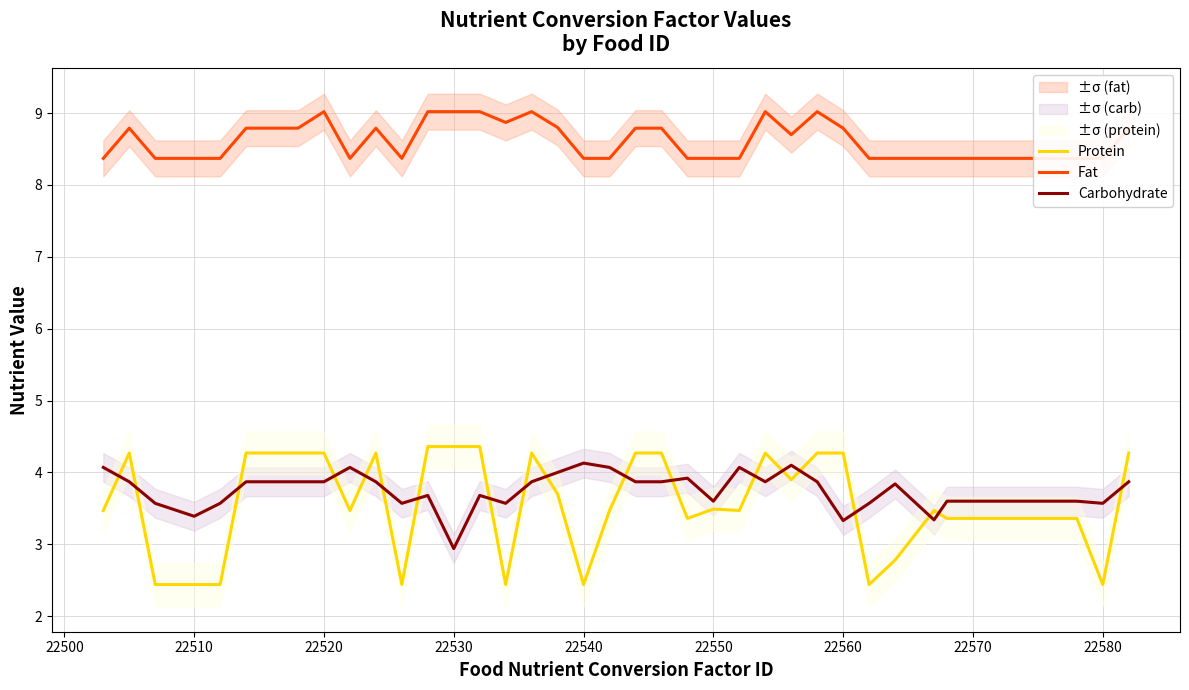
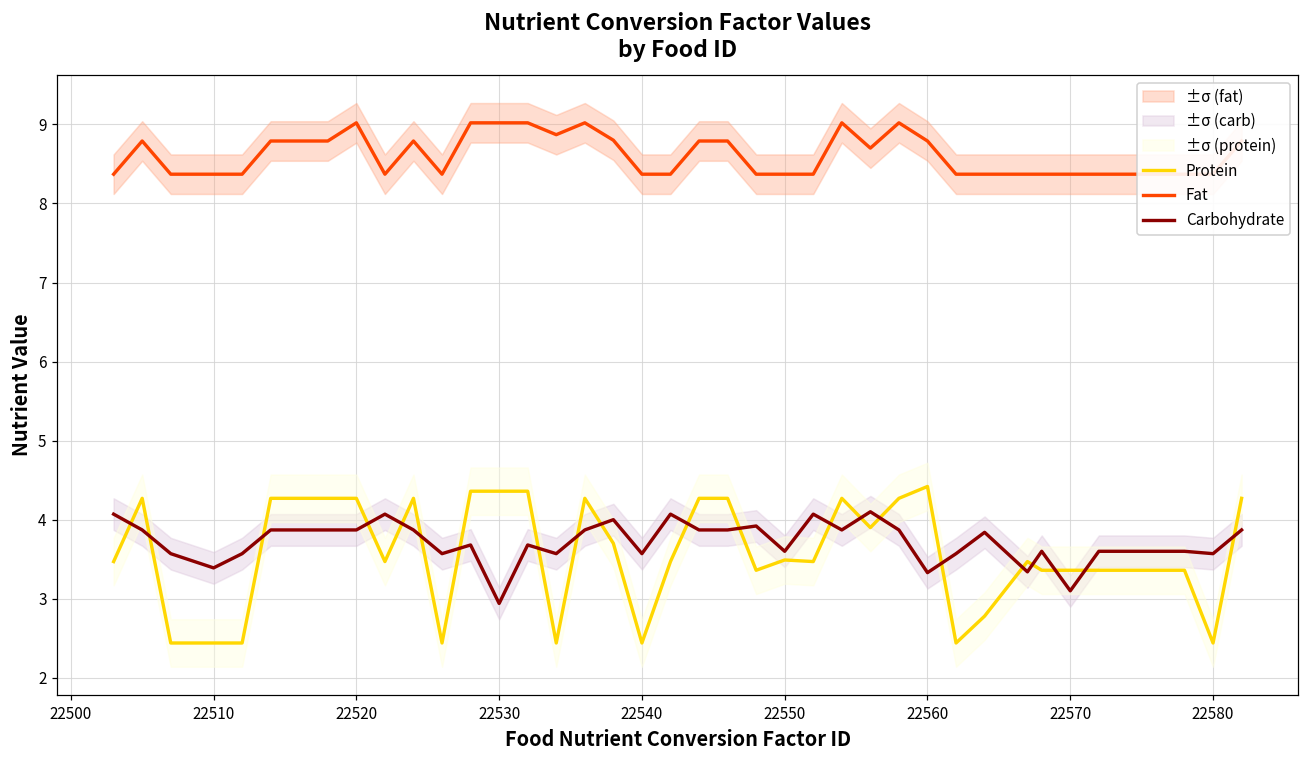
  {
    "Protein": {
      "22510": 2.4,
      "22520": 4.3,
      "22530": 4.4,
      "22540": 2.4,
      "22550": 3.5,
-     "22560": 4.3,
+     "22560": 4.4,
      "22570": 3.4,
      "22580": 2.4
    },
    "Fat": {
      "22510": 8.4,
      "22520": 9.0,
      "22530": 9.0,
      "22540": 8.4,
      "22550": 8.4,
      "22560": 8.8,
      "22570": 8.4
    },
    "Carbohydrate": {
      "22510": 3.4,
      "22520": 3.9,
      "22530": 2.9,
-     "22540": 4.1,
+     "22540": 3.6,
      "22550": 3.6,
      "22560": 3.3,
-     "22570": 3.6,
+     "22570": 3.1,
      "22580": 3.6
    }
  }
